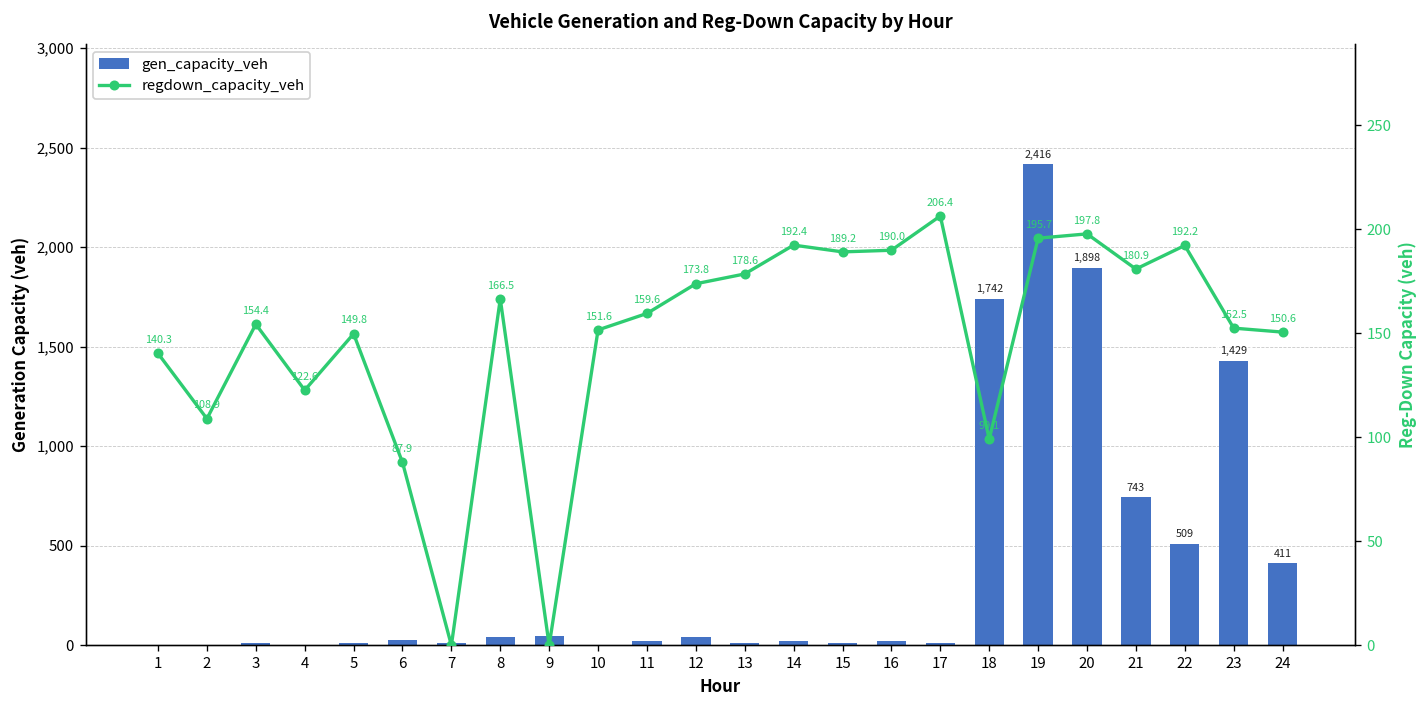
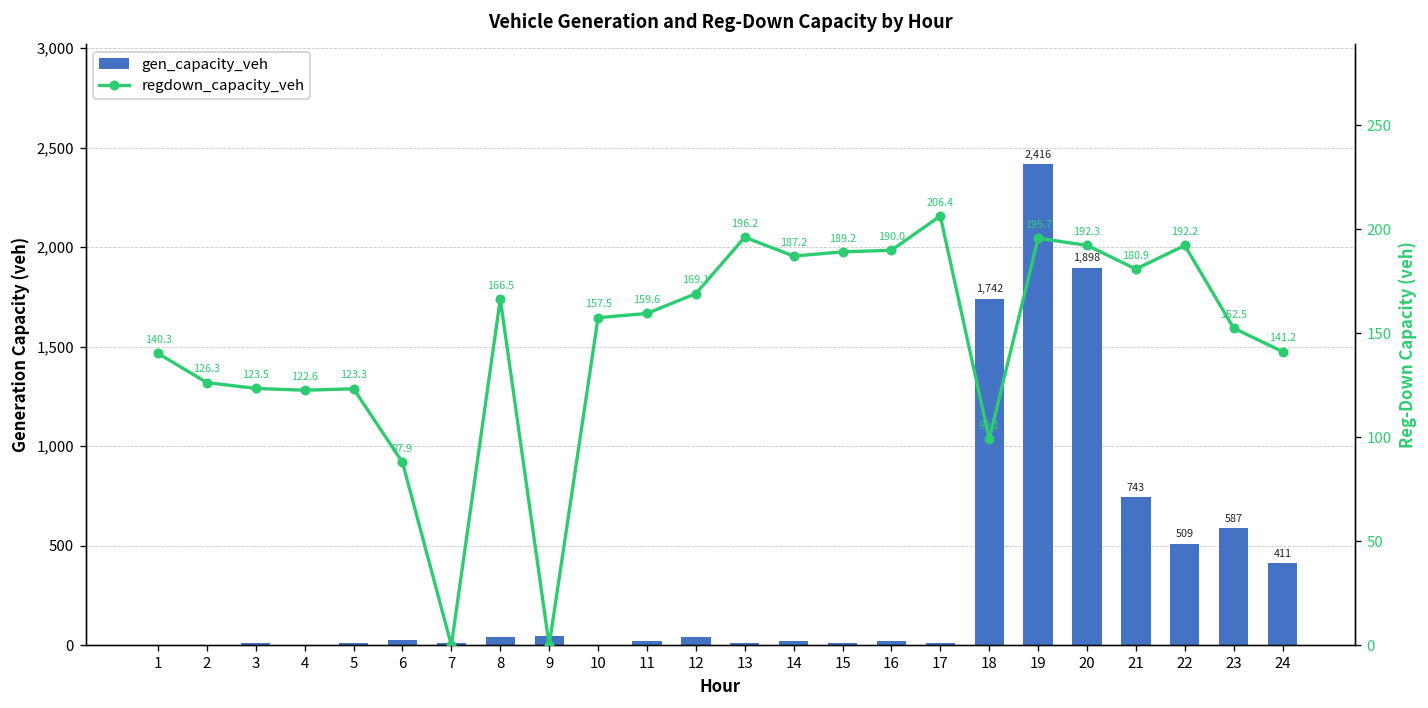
  {
    "gen_capacity_veh": {
-     "23": "1,429"
+     "23": "587"
    },
    "regdown_capacity_veh": {
      "1": "140.3",
-     "2": "108.9",
-     "3": "154.4",
+     "2": "126.3",
+     "3": "123.5",
      "4": "122.6",
-     "5": "149.8",
+     "5": "123.3",
      "6": "87.9",
      "8": "166.5",
-     "10": "151.6",
+     "10": "157.5",
      "11": "159.6",
-     "12": "173.8",
-     "13": "178.6",
-     "14": "192.4",
+     "12": "169.1",
+     "13": "196.2",
+     "14": "187.2",
      "15": "189.2",
      "16": "190.0",
      "17": "206.4",
      "18": "99.1",
      "19": "195.7",
-     "20": "197.8",
+     "20": "192.3",
      "21": "180.9",
      "22": "192.2",
      "23": "152.5",
-     "24": "150.6"
+     "24": "141.2"
    }
  }
